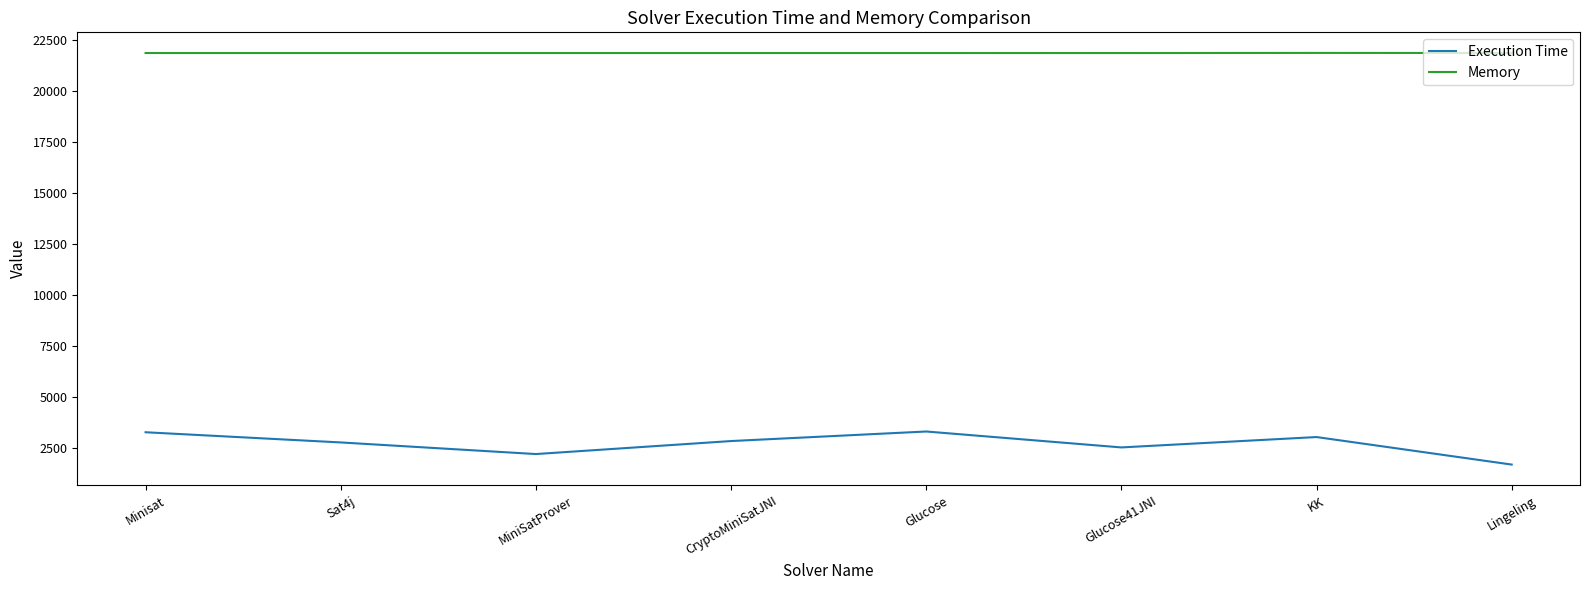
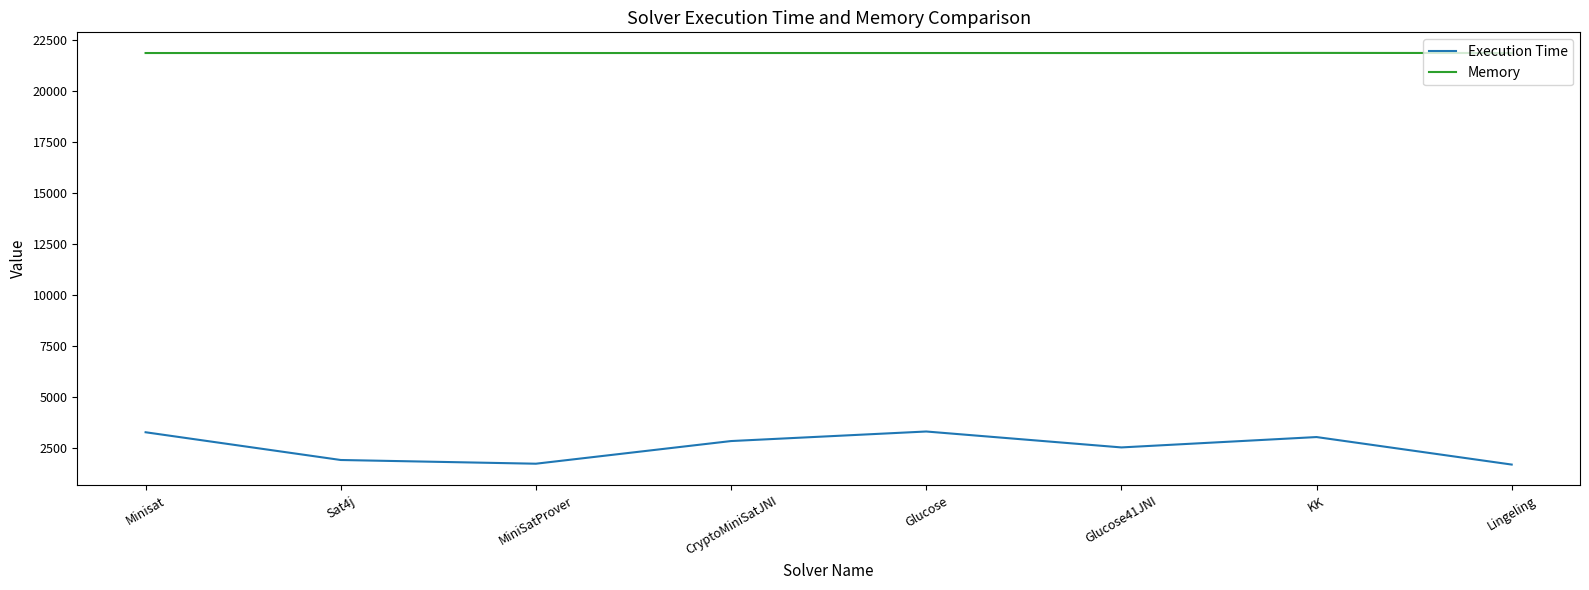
  {
    "Execution Time": {
      "Minisat": 3300,
-     "Sat4j": 2800,
-     "MiniSatProver": 2200,
+     "Sat4j": 1900,
+     "MiniSatProver": 1800,
      "CryptoMiniSatJNI": 2900,
      "Glucose": 3300,
      "Glucose41JNI": 2600,
      "KK": 3100,
      "Lingeling": 1700
    },
    "Memory": {
      "Minisat": 21900,
      "Sat4j": 21900,
      "MiniSatProver": 21900,
      "CryptoMiniSatJNI": 21900,
      "Glucose": 21900,
      "Glucose41JNI": 21900,
      "KK": 21900
    }
  }
